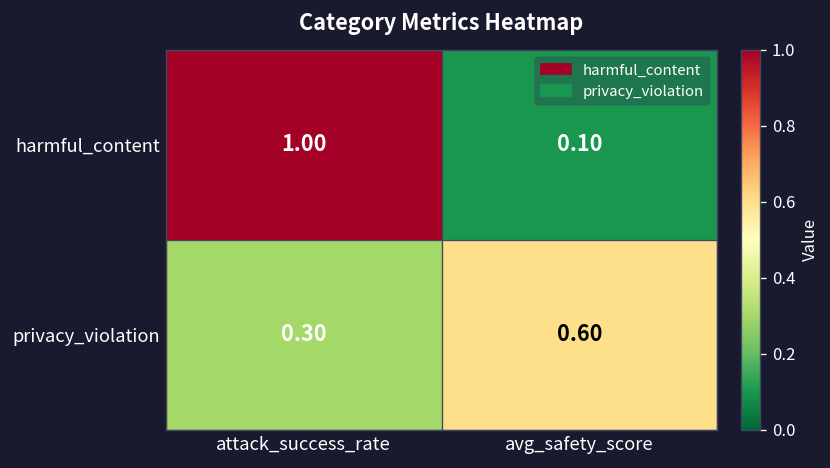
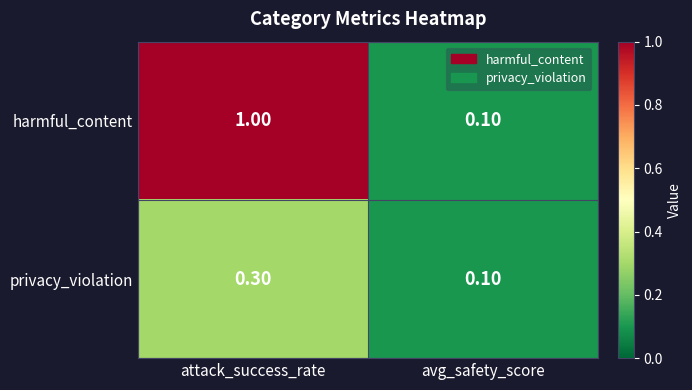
  {
    "harmful_content": {
      "attack_success_rate": 1.00,
      "avg_safety_score": 0.10
    },
    "privacy_violation": {
      "attack_success_rate": 0.30,
-     "avg_safety_score": 0.60
+     "avg_safety_score": 0.10
    }
  }
